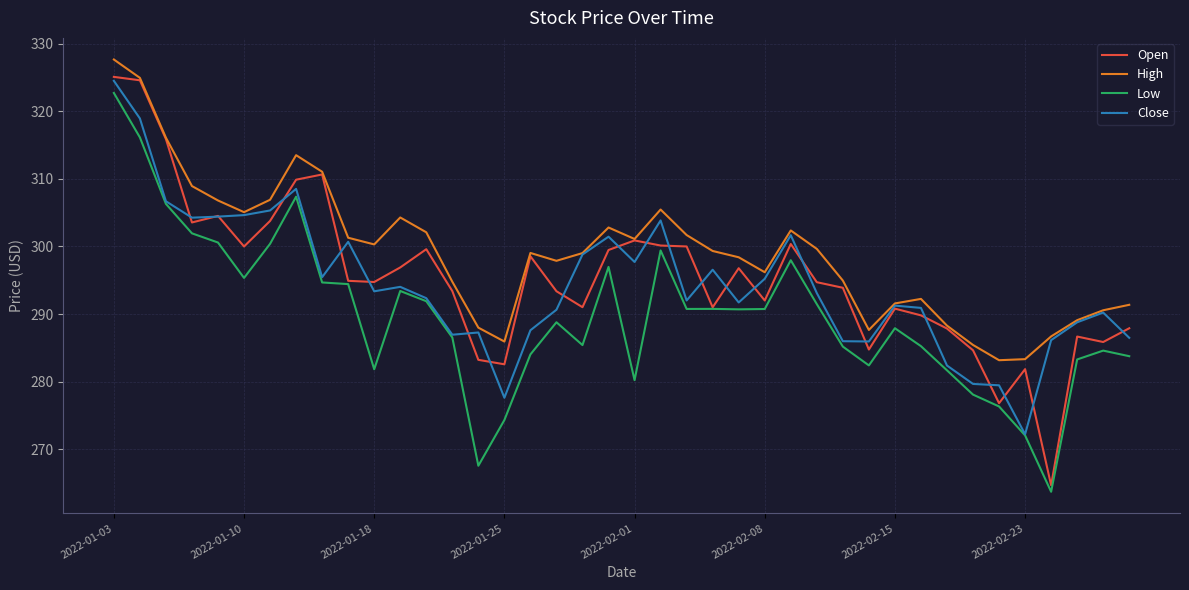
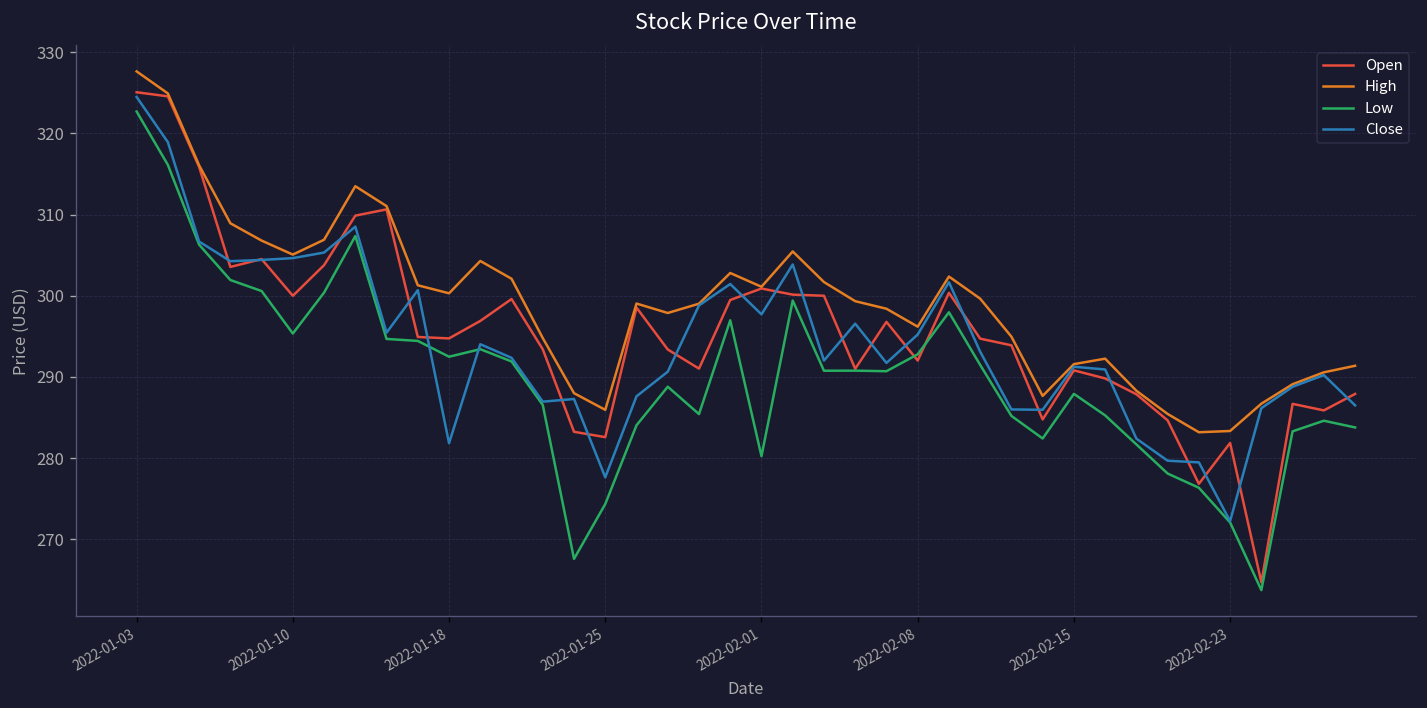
  {
    "Low": {
      "2022-01-03": 323,
      "2022-01-10": 295,
-     "2022-01-18": 282,
+     "2022-01-18": 292,
      "2022-01-25": 274,
      "2022-02-01": 280,
-     "2022-02-08": 291,
+     "2022-02-08": 293,
      "2022-02-15": 288
    },
    "Close": {
      "2022-01-03": 324,
      "2022-01-10": 305,
-     "2022-01-18": 293,
+     "2022-01-18": 282,
      "2022-01-25": 278,
      "2022-02-01": 298,
      "2022-02-08": 295
    }
  }
